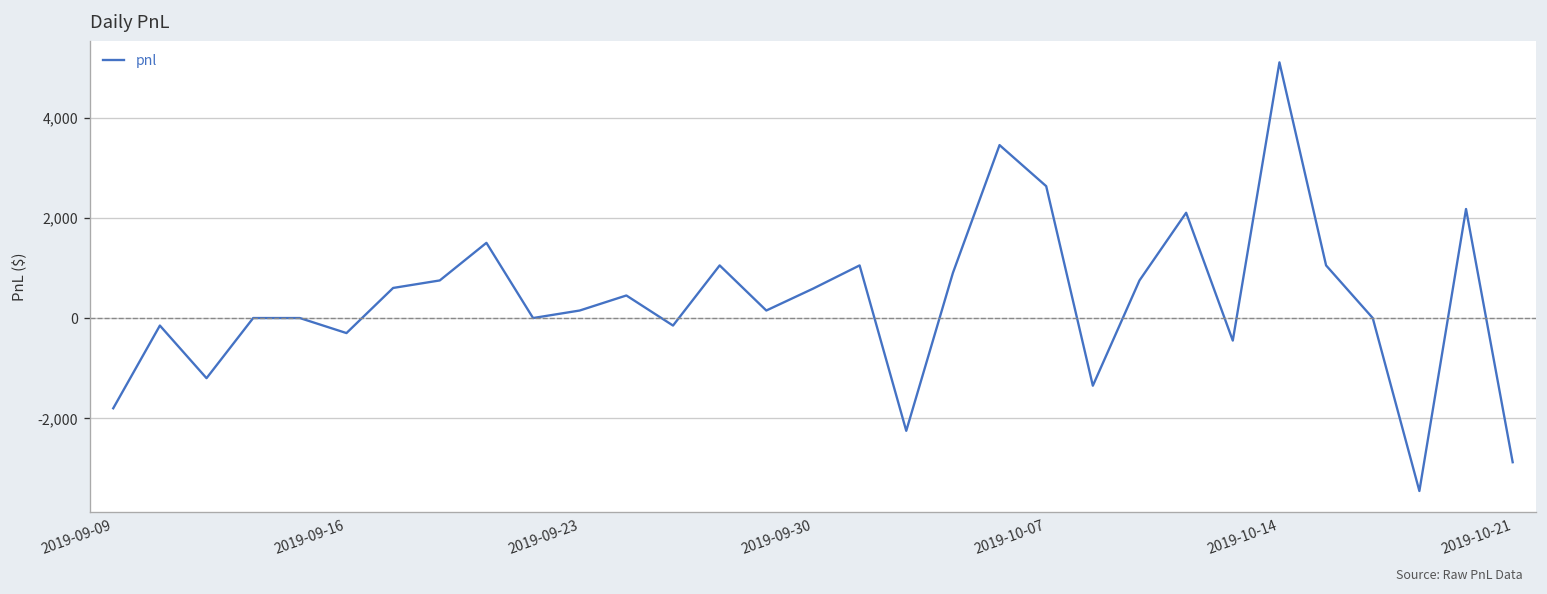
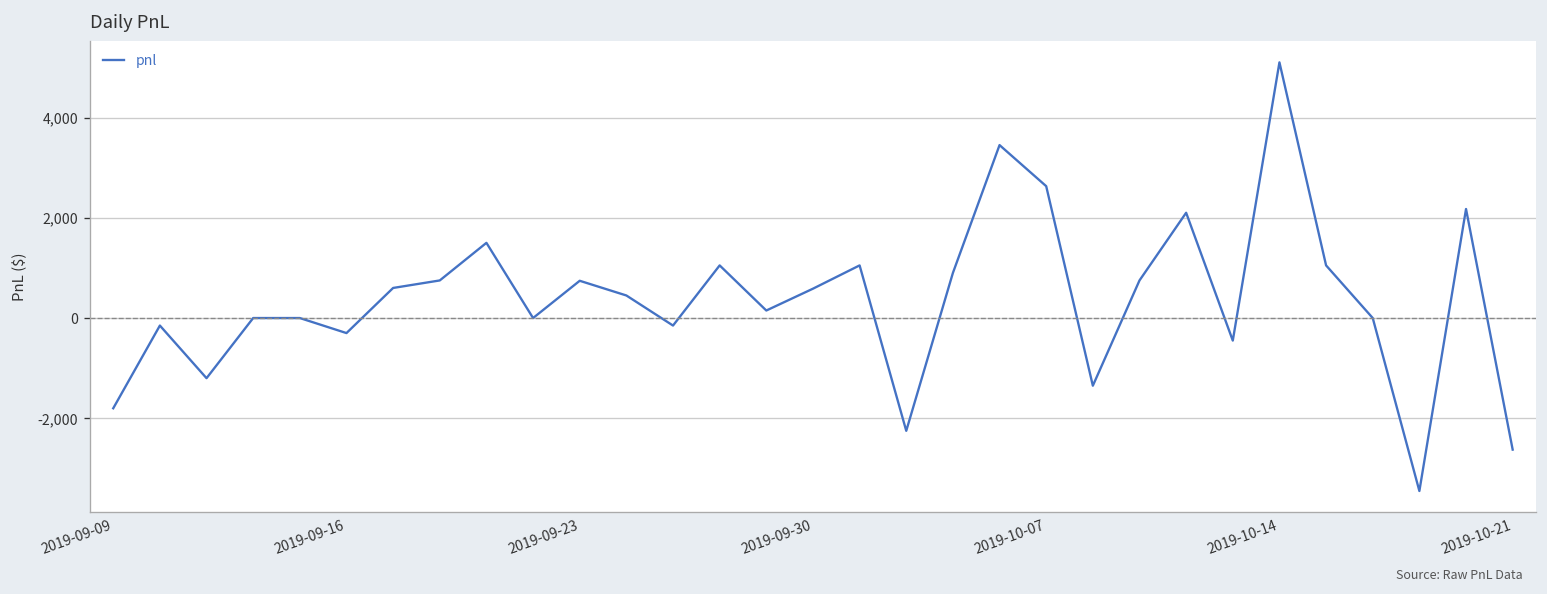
  {
    "2019-09-09": "-1,800",
    "2019-09-16": "-300",
-   "2019-09-23": "200",
+   "2019-09-23": "700",
    "2019-09-30": "600",
    "2019-10-07": "2,600",
    "2019-10-14": "5,100",
-   "2019-10-21": "-2,900"
+   "2019-10-21": "-2,600"
  }
